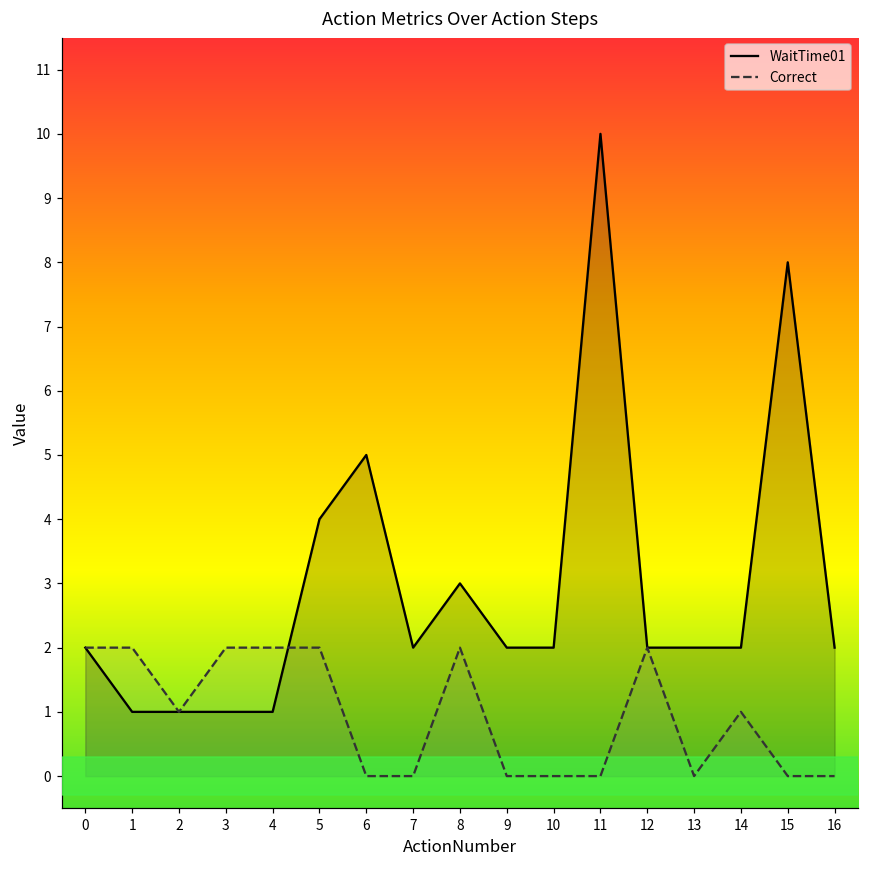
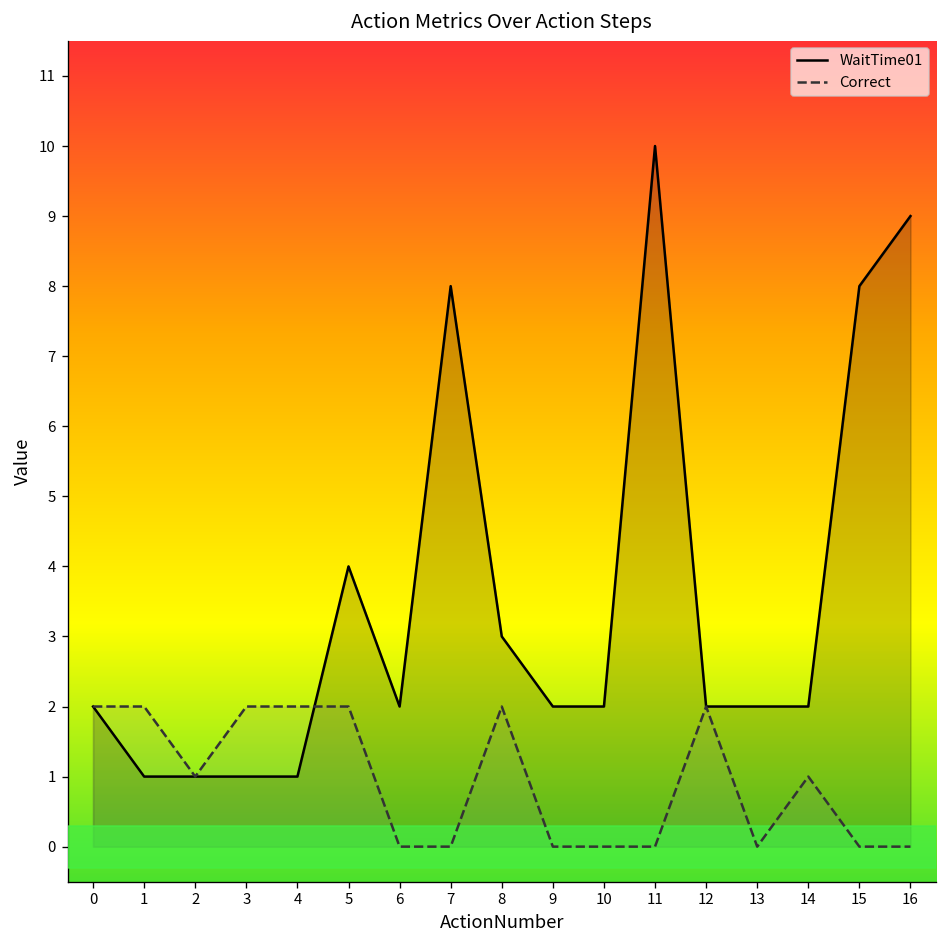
  {
    "WaitTime01": {
      "1": 1,
      "3": 1,
      "4": 1,
      "5": 4,
-     "6": 5,
-     "7": 2,
+     "6": 2,
+     "7": 8,
      "8": 3,
      "9": 2,
      "10": 2,
      "11": 10,
      "13": 2,
      "14": 2,
      "15": 8,
-     "16": 2
+     "16": 9
    },
    "Correct": {
      "1": 2,
      "3": 2,
      "4": 2,
      "5": 2,
      "8": 2,
      "14": 1
    }
  }
